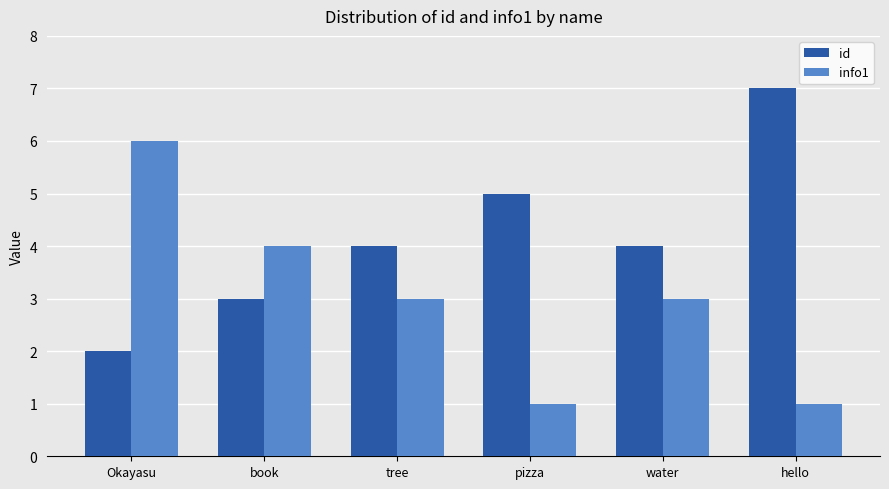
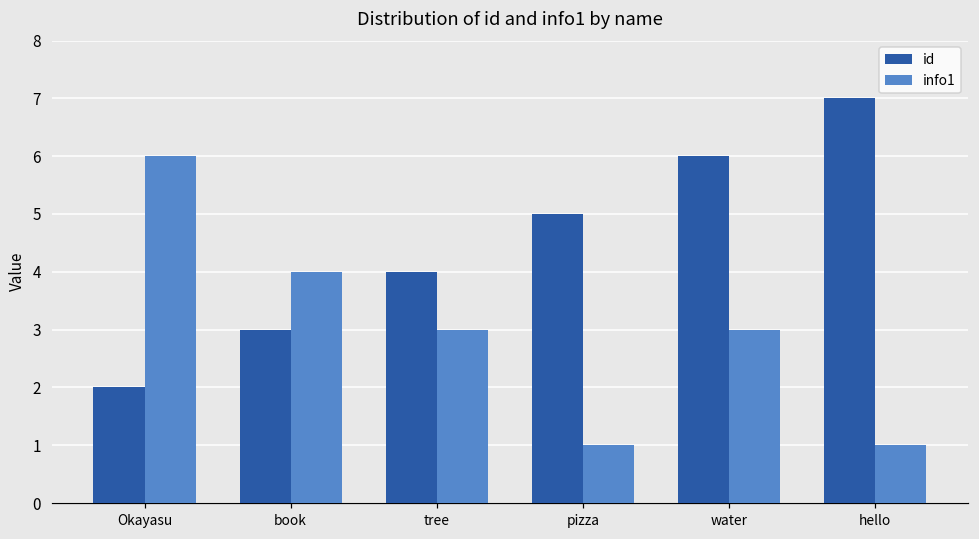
  {
    "id": {
      "Okayasu": 2,
      "book": 3,
      "tree": 4,
      "pizza": 5,
-     "water": 4,
+     "water": 6,
      "hello": 7
    },
    "info1": {
      "Okayasu": 6,
      "book": 4,
      "tree": 3,
      "pizza": 1,
      "water": 3,
      "hello": 1
    }
  }
